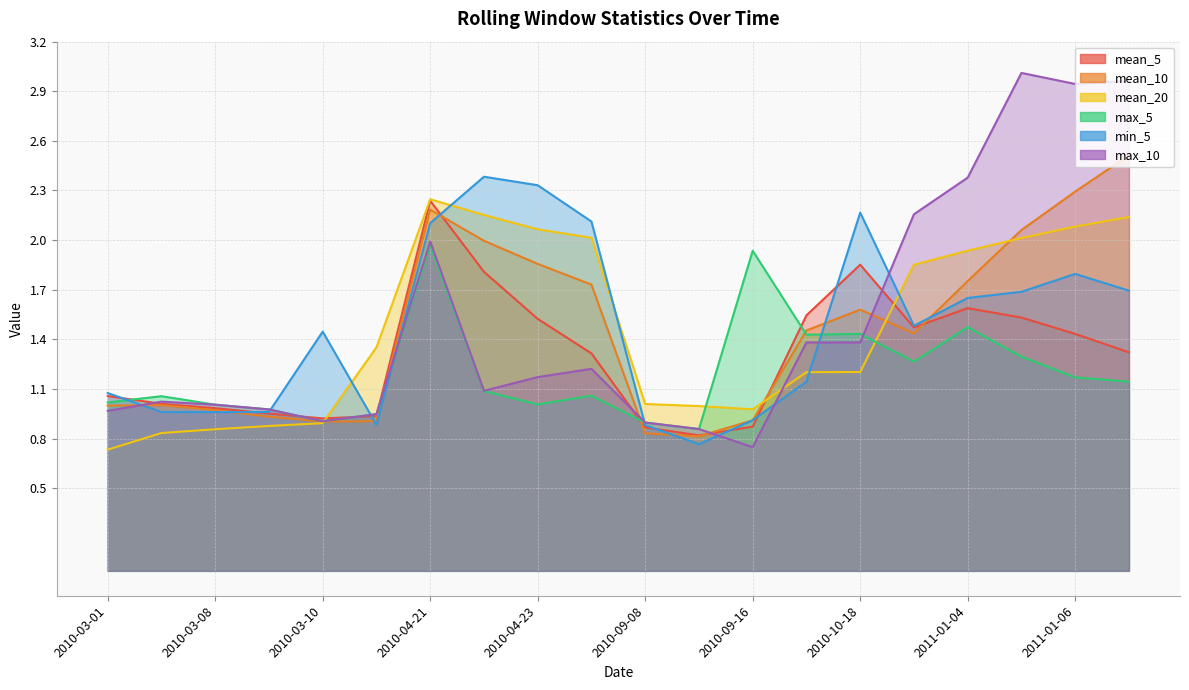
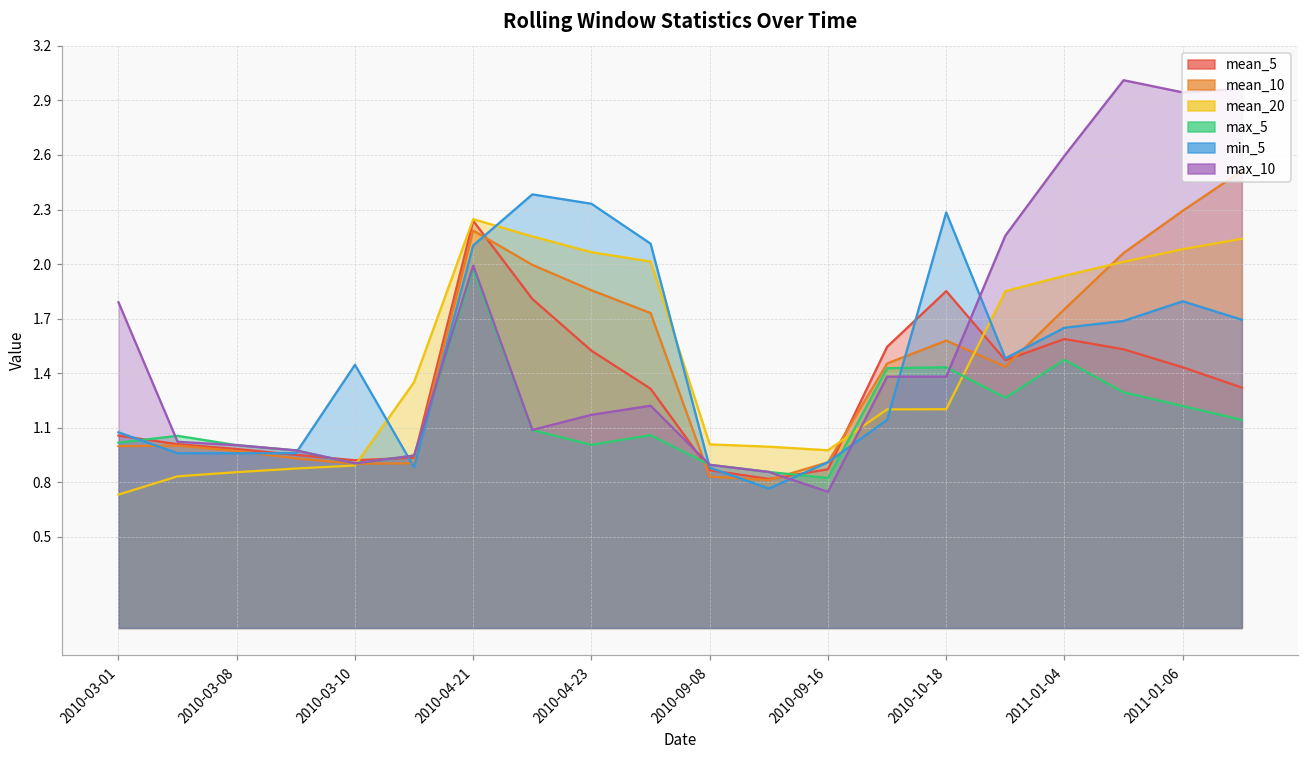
  {
    "max_5": {
      "2010-03-01": 1.02,
      "2010-04-21": 1.97,
      "2010-04-23": 1.01,
-     "2010-09-16": 1.94,
+     "2010-09-16": 0.82,
      "2010-10-18": 1.43,
      "2011-01-04": 1.47,
-     "2011-01-06": 1.17
+     "2011-01-06": 1.22
    },
    "min_5": {
      "2010-03-01": 1.08,
      "2010-03-10": 1.45,
      "2010-04-21": 2.10,
      "2010-04-23": 2.33,
-     "2010-10-18": 2.17,
+     "2010-10-18": 2.28,
      "2011-01-04": 1.65,
      "2011-01-06": 1.80
    },
    "max_10": {
-     "2010-03-01": 0.97,
+     "2010-03-01": 1.79,
      "2010-04-21": 1.99,
      "2010-04-23": 1.17,
      "2010-09-16": 0.75,
      "2010-10-18": 1.38,
-     "2011-01-04": 2.38
+     "2011-01-04": 2.60
    }
  }
